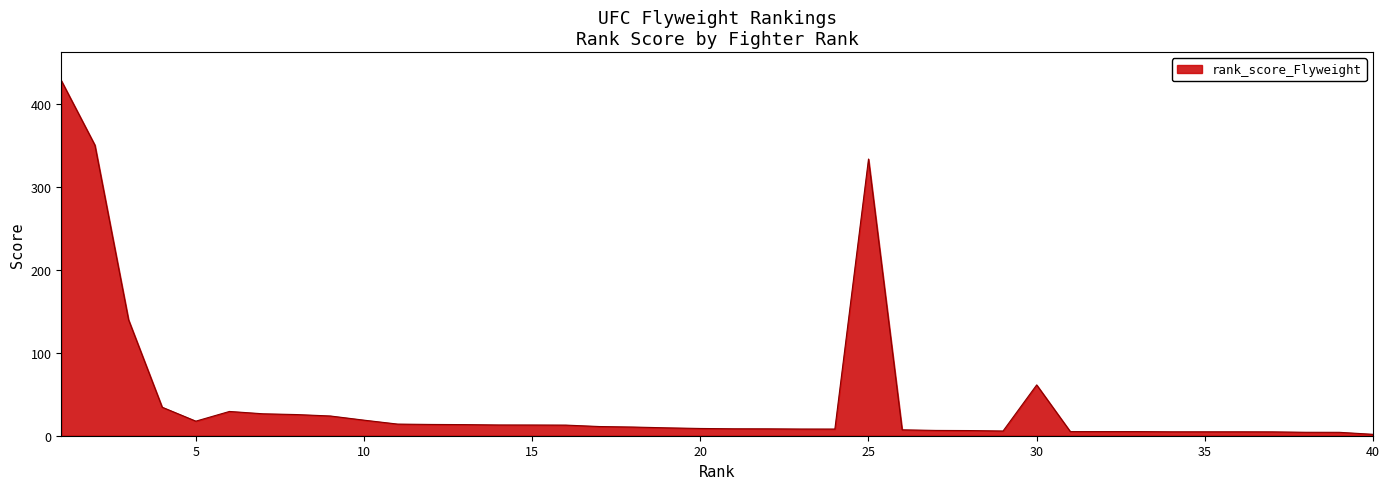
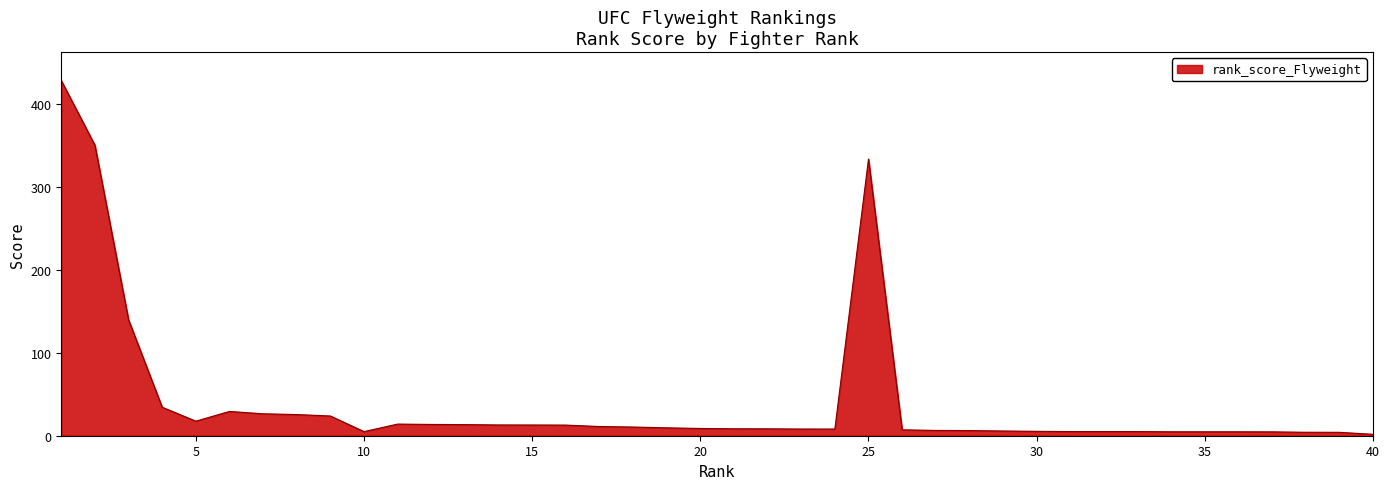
  {
    "5": 20,
-   "10": 20,
+   "10": 0,
    "15": 10,
    "20": 10,
    "25": 330,
-   "30": 60,
+   "30": 10,
    "35": 0,
    "40": 0
  }
